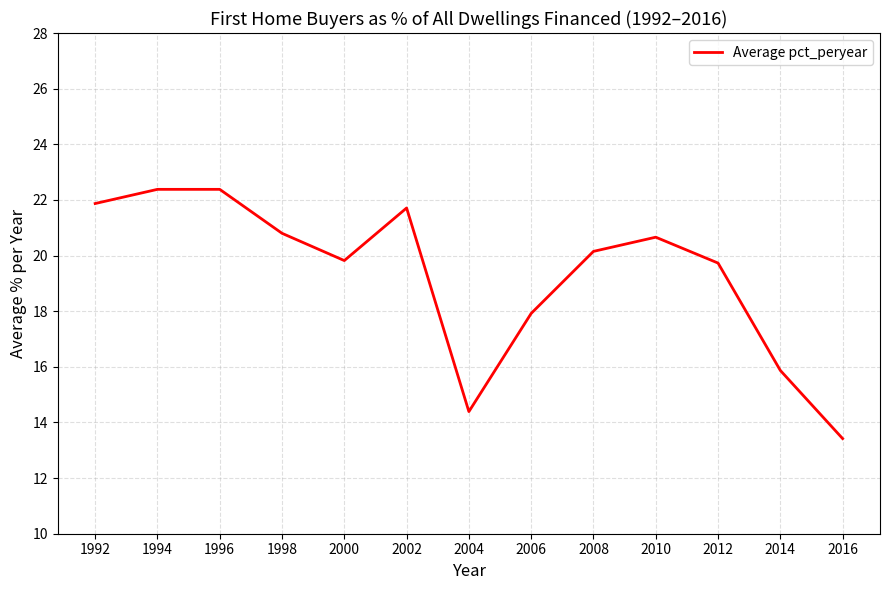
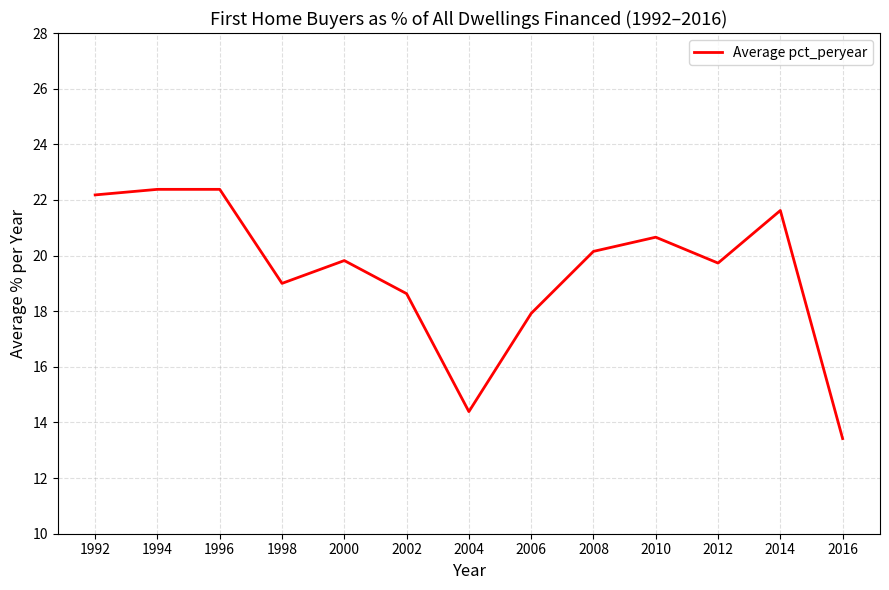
  {
-   "1992": 21.9,
+   "1992": 22.2,
    "1994": 22.4,
    "1996": 22.4,
-   "1998": 20.8,
+   "1998": 19.0,
    "2000": 19.8,
-   "2002": 21.7,
+   "2002": 18.6,
    "2004": 14.4,
    "2006": 17.9,
    "2008": 20.2,
    "2010": 20.7,
    "2012": 19.7,
-   "2014": 15.9,
+   "2014": 21.6,
    "2016": 13.4
  }
